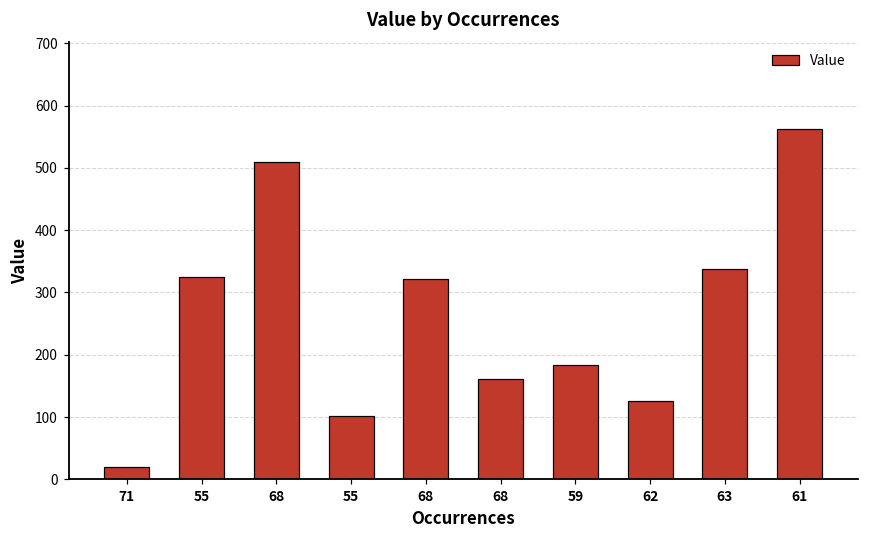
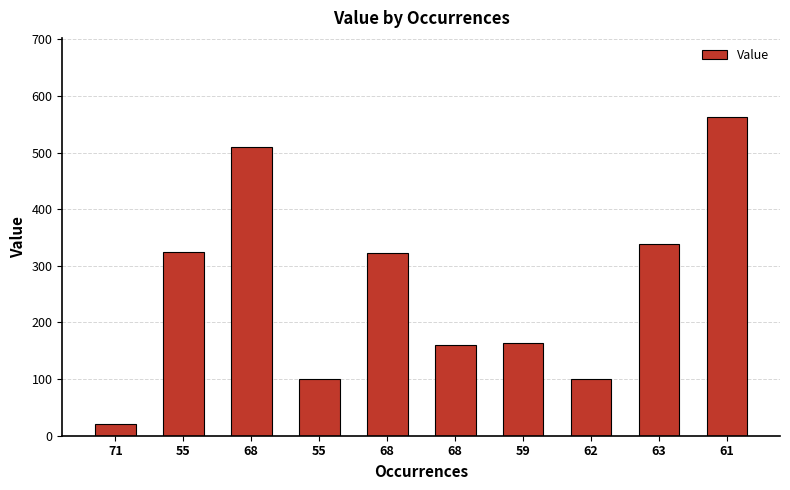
  {
    "71": 20,
-   "59": 180,
-   "62": 130,
+   "59": 160,
+   "62": 100,
    "63": 340,
    "61": 560
  }
